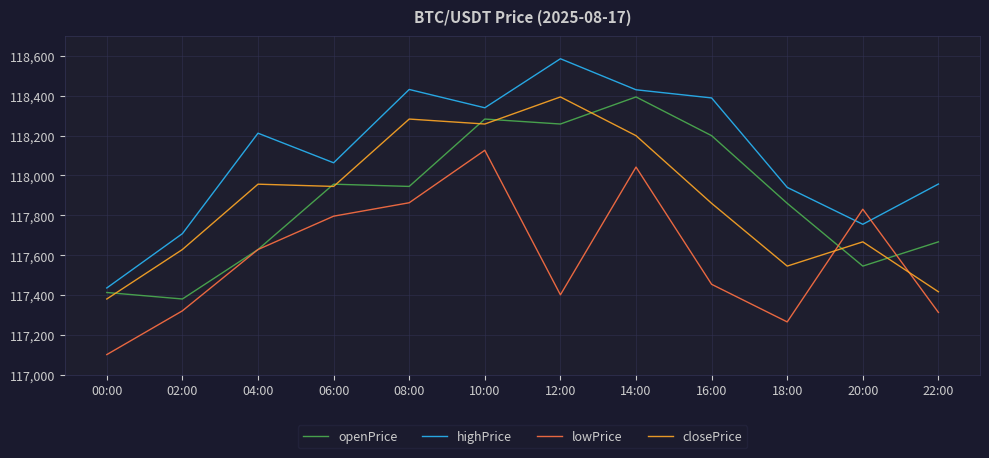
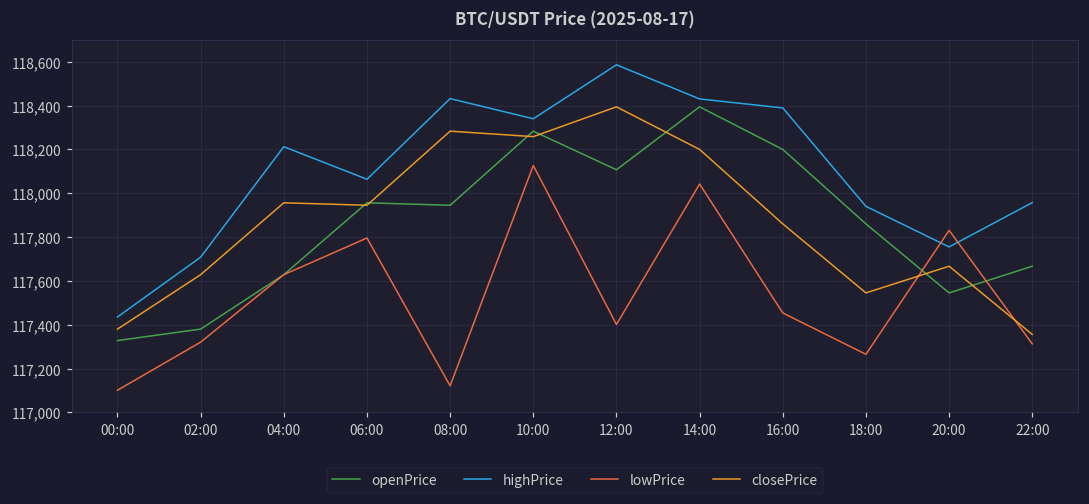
  {
    "openPrice": {
-     "00:00": "117,410",
+     "00:00": "117,330",
      "02:00": "117,380",
      "08:00": "117,940",
      "10:00": "118,280",
-     "12:00": "118,260",
+     "12:00": "118,110",
      "14:00": "118,390",
      "16:00": "118,200",
      "18:00": "117,860",
      "20:00": "117,550",
      "22:00": "117,670"
    },
    "highPrice": {
      "00:00": "117,440",
      "02:00": "117,710",
      "04:00": "118,210",
      "06:00": "118,060",
      "08:00": "118,430",
      "10:00": "118,340",
      "12:00": "118,590",
      "14:00": "118,430",
      "16:00": "118,390",
      "18:00": "117,940",
      "20:00": "117,750",
      "22:00": "117,960"
    },
    "lowPrice": {
      "00:00": "117,100",
      "02:00": "117,320",
      "06:00": "117,800",
-     "08:00": "117,860",
+     "08:00": "117,120",
      "10:00": "118,130",
      "12:00": "117,400",
      "14:00": "118,040",
      "16:00": "117,450",
      "18:00": "117,270",
      "20:00": "117,830",
      "22:00": "117,310"
    },
    "closePrice": {
      "00:00": "117,380",
      "02:00": "117,630",
      "04:00": "117,960",
      "08:00": "118,280",
      "10:00": "118,260",
      "12:00": "118,390",
      "14:00": "118,200",
      "16:00": "117,860",
      "18:00": "117,550",
      "20:00": "117,670",
-     "22:00": "117,420"
+     "22:00": "117,360"
    }
  }
